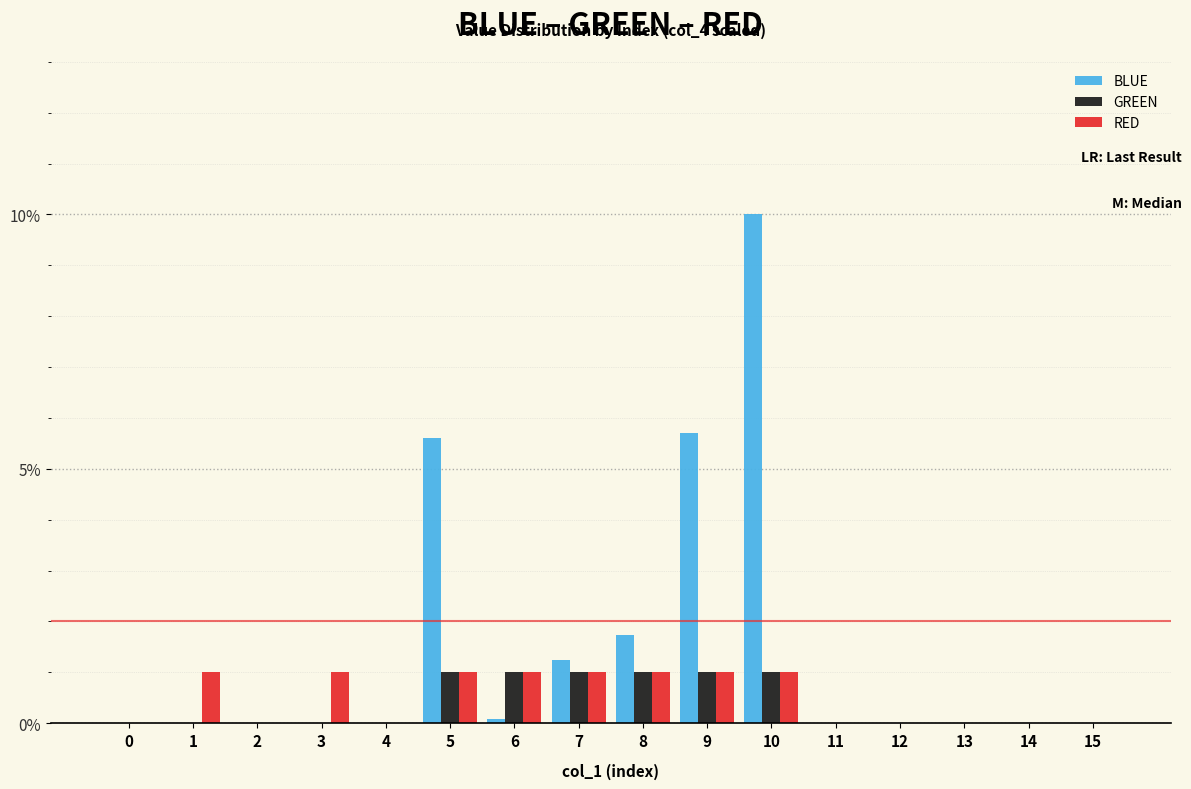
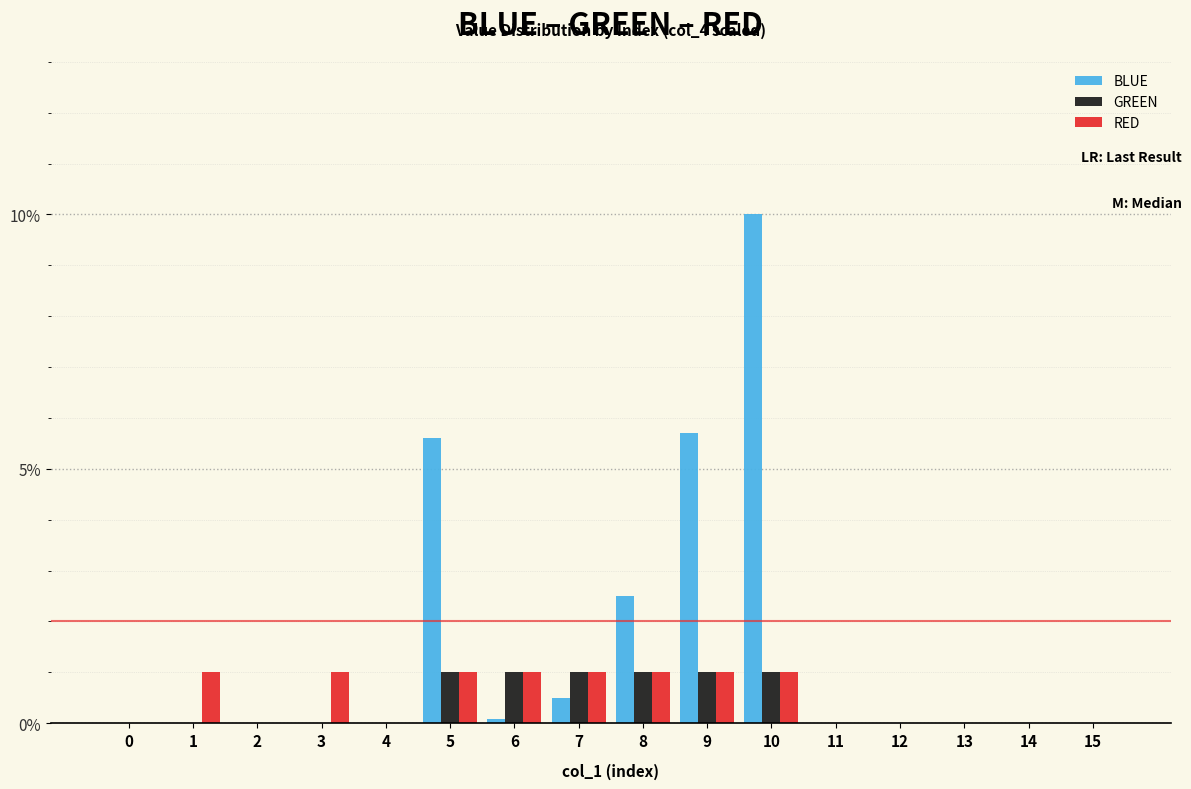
  {
    "BLUE": {
      "0": "0.0%",
      "1": "0.0%",
      "2": "0.0%",
      "3": "0.0%",
      "4": "0.0%",
      "5": "5.6%",
      "6": "0.1%",
-     "7": "1.3%",
-     "8": "1.7%",
+     "7": "0.5%",
+     "8": "2.5%",
      "9": "5.7%",
      "10": "10.0%",
      "11": "0.0%",
      "12": "0.0%",
      "13": "0.0%",
      "14": "0.0%",
      "15": "0.0%"
    },
    "GREEN": {
      "0": "0.0%",
      "1": "0.0%",
      "2": "0.0%",
      "3": "0.0%",
      "4": "0.0%",
      "5": "1.0%",
      "6": "1.0%",
      "7": "1.0%",
      "8": "1.0%",
      "9": "1.0%",
      "10": "1.0%",
      "11": "0.0%",
      "12": "0.0%",
      "13": "0.0%",
      "14": "0.0%",
      "15": "0.0%"
    },
    "RED": {
      "0": "0.0%",
      "1": "1.0%",
      "2": "0.0%",
      "3": "1.0%",
      "4": "0.0%",
      "5": "1.0%",
      "6": "1.0%",
      "7": "1.0%",
      "8": "1.0%",
      "9": "1.0%",
      "10": "1.0%",
      "11": "0.0%",
      "12": "0.0%",
      "13": "0.0%",
      "14": "0.0%",
      "15": "0.0%"
    }
  }
